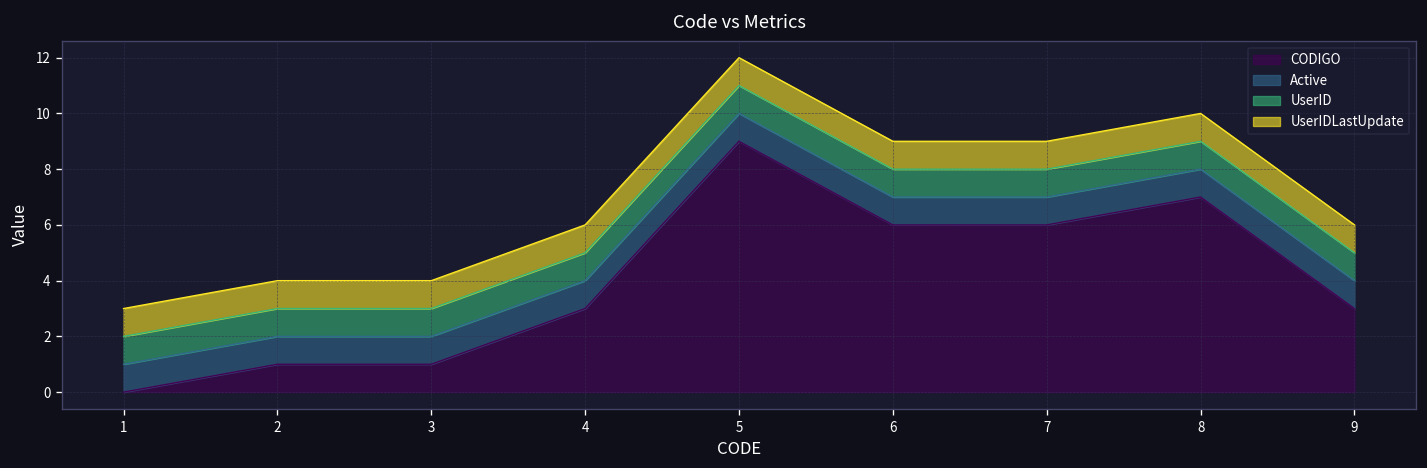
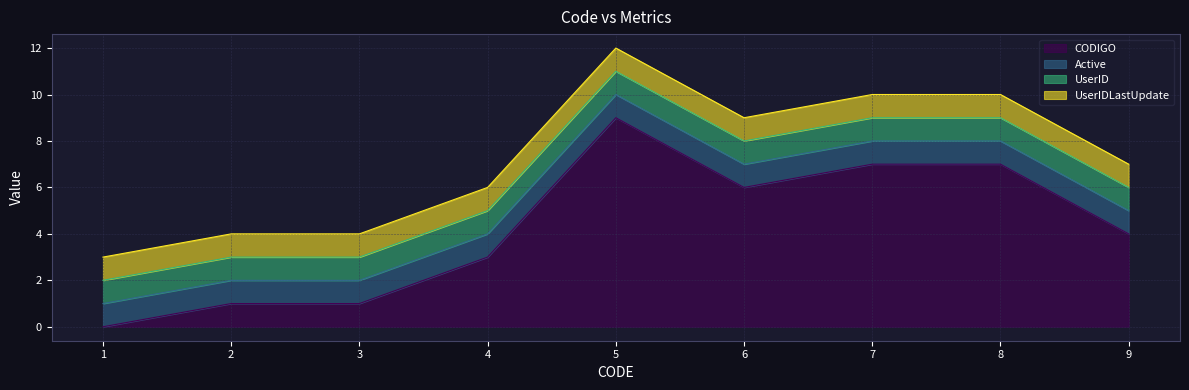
  {
    "CODIGO": {
      "1": 0,
      "2": 1,
      "3": 1,
      "4": 3,
      "5": 9,
      "6": 6,
-     "7": 6,
+     "7": 7,
      "8": 7,
-     "9": 3
+     "9": 4
    },
    "Active": {
      "1": 1,
      "2": 1,
      "3": 1,
      "4": 1,
      "5": 1,
      "6": 1,
      "7": 1,
      "8": 1,
      "9": 1
    },
    "UserID": {
      "1": 1,
      "2": 1,
      "3": 1,
      "4": 1,
      "5": 1,
      "6": 1,
      "7": 1,
      "8": 1,
      "9": 1
    },
    "UserIDLastUpdate": {
      "1": 1,
      "2": 1,
      "3": 1,
      "4": 1,
      "5": 1,
      "6": 1,
      "7": 1,
      "8": 1,
      "9": 1
    }
  }
